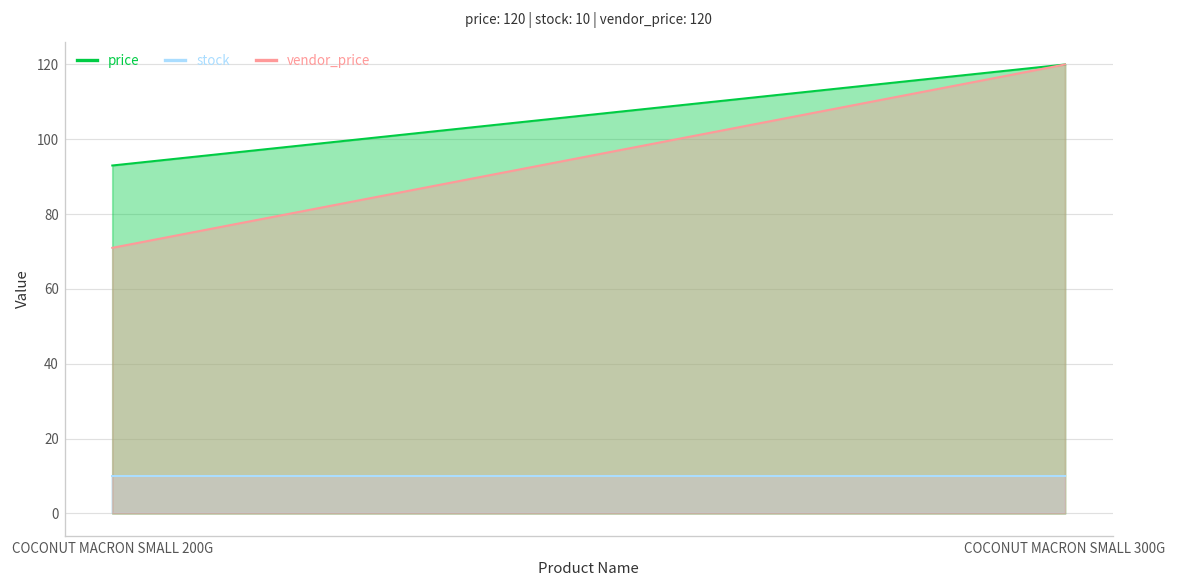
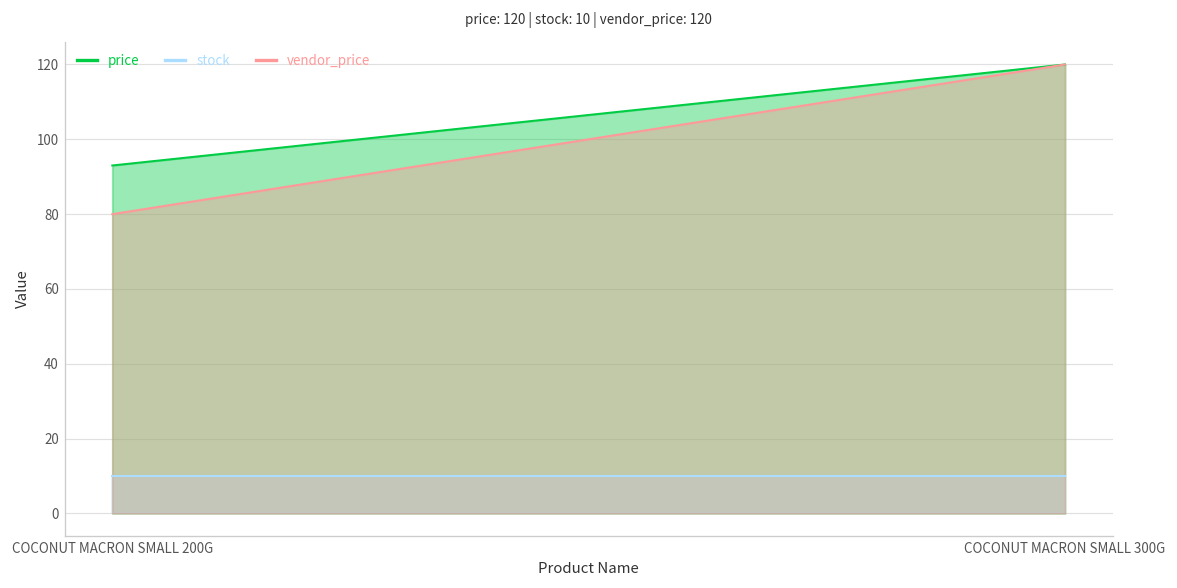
  {
    "price": {
      "COCONUT MACRON SMALL 200G": 93
    },
    "stock": {
      "COCONUT MACRON SMALL 200G": 10,
      "COCONUT MACRON SMALL 300G": 10
    },
    "vendor_price": {
-     "COCONUT MACRON SMALL 200G": 71
+     "COCONUT MACRON SMALL 200G": 80
    }
  }
